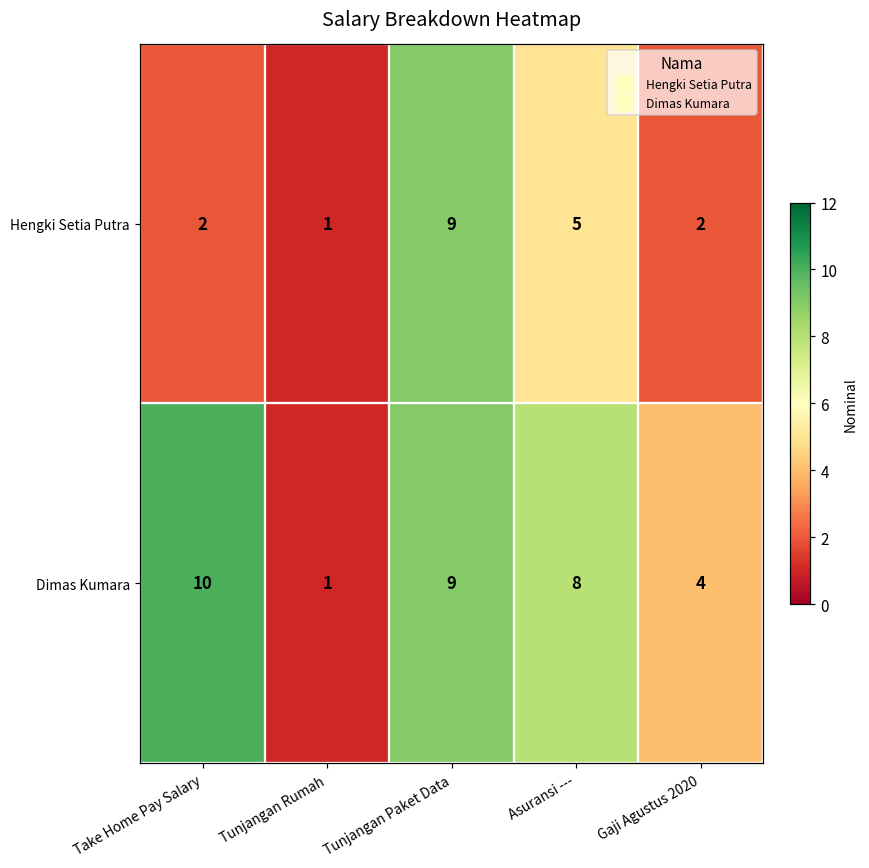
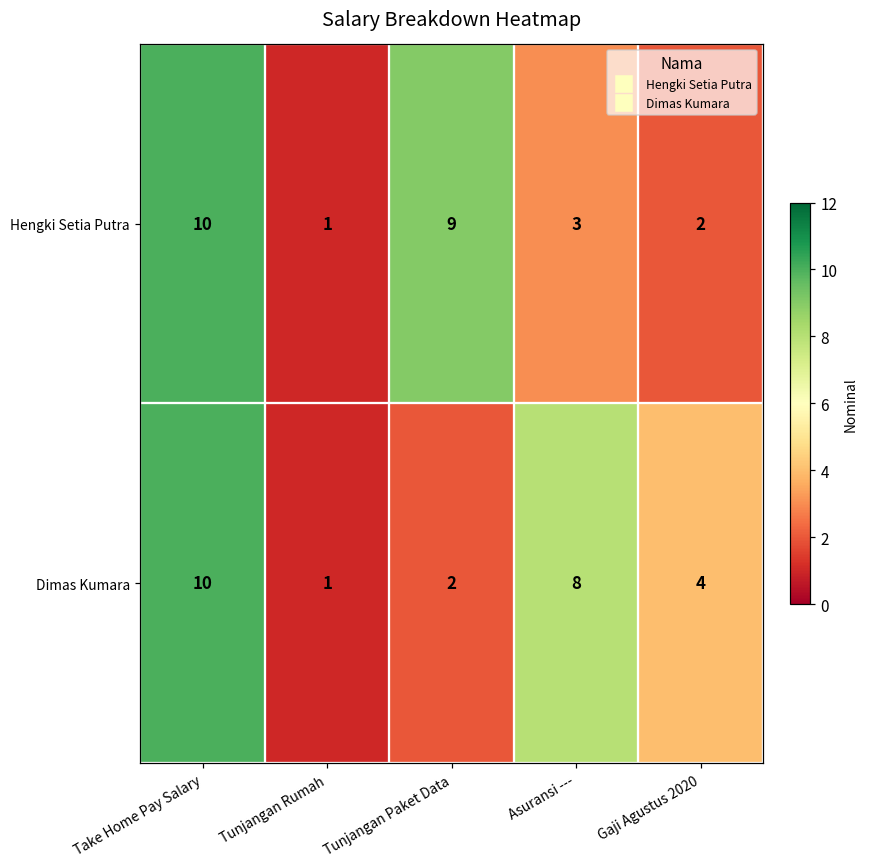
  {
    "Hengki Setia Putra": {
-     "Take Home Pay Salary": 2,
+     "Take Home Pay Salary": 10,
      "Tunjangan Rumah": 1,
      "Tunjangan Paket Data": 9,
-     "Asuransi ---": 5,
+     "Asuransi ---": 3,
      "Gaji Agustus 2020": 2
    },
    "Dimas Kumara": {
      "Take Home Pay Salary": 10,
      "Tunjangan Rumah": 1,
-     "Tunjangan Paket Data": 9,
+     "Tunjangan Paket Data": 2,
      "Asuransi ---": 8,
      "Gaji Agustus 2020": 4
    }
  }
